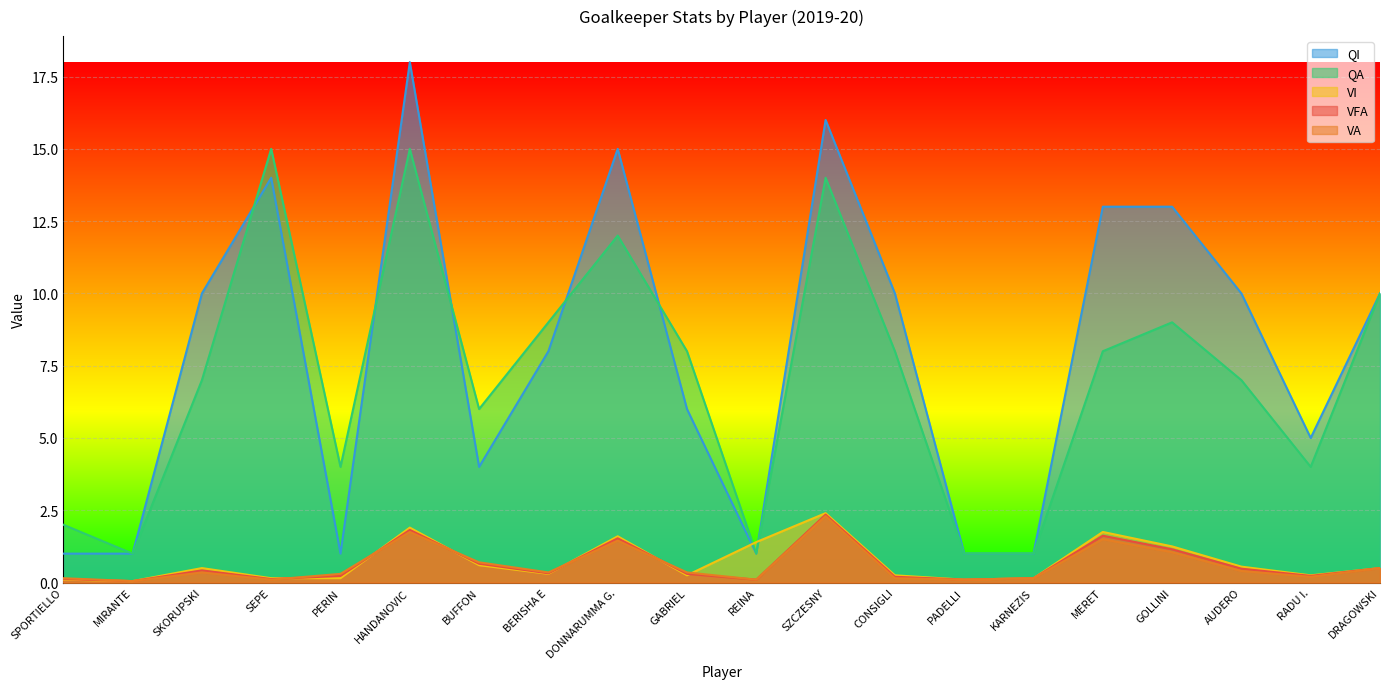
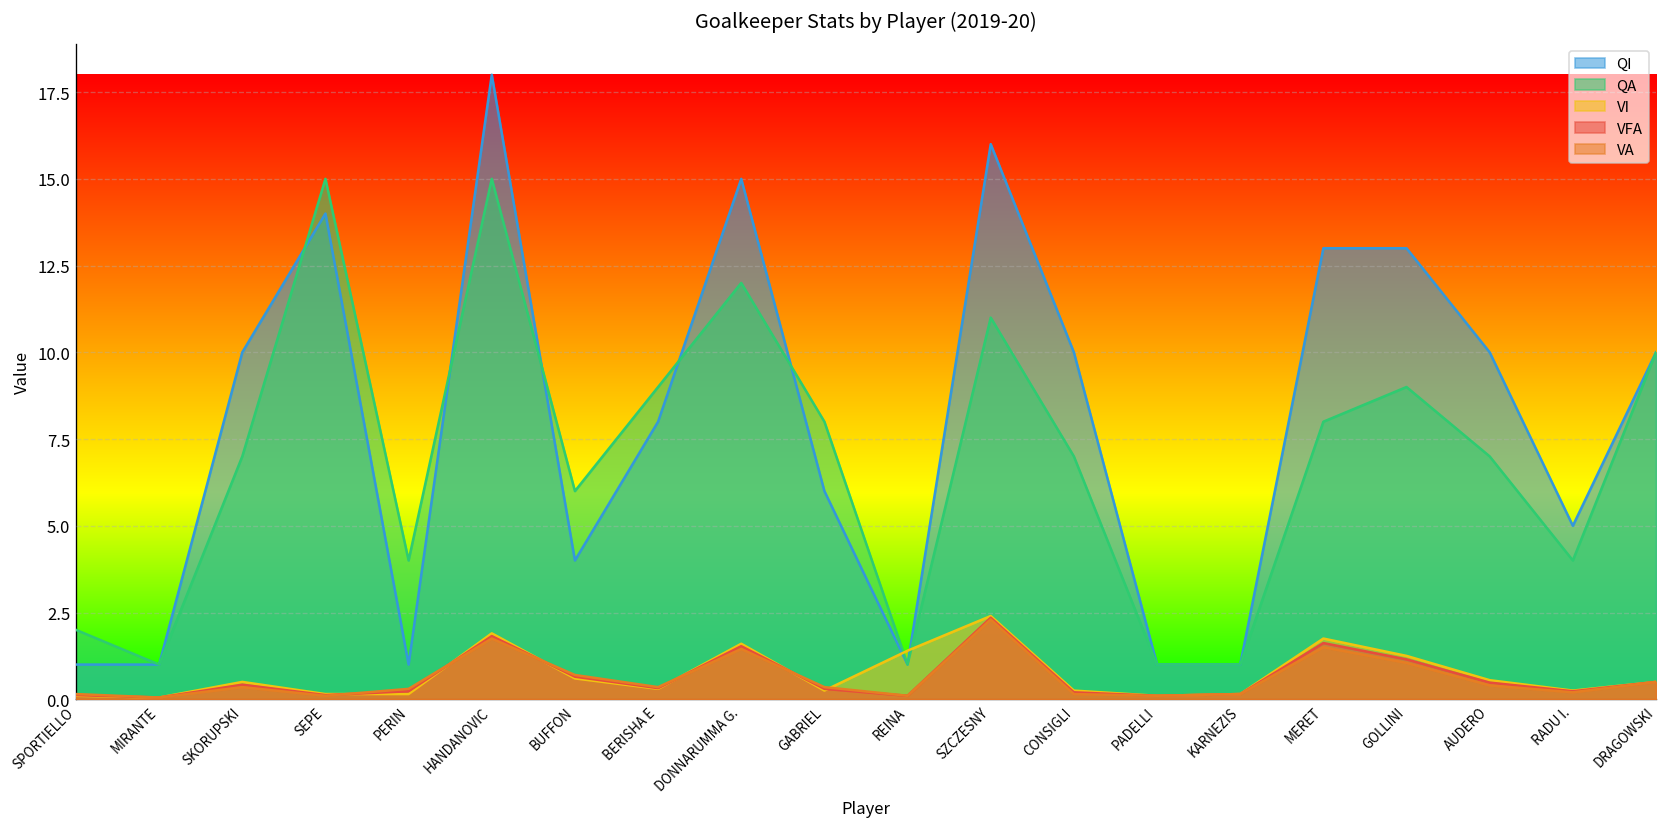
  {
    "QI": {
      "SPORTIELLO": 1,
      "SKORUPSKI": 10,
      "SEPE": 14,
      "PERIN": 1,
      "HANDANOVIC": 18,
      "BUFFON": 4,
      "BERISHA E": 8,
      "DONNARUMMA G.": 15,
      "GABRIEL": 6,
      "SZCZESNY": 16,
      "CONSIGLI": 10,
      "MERET": 13,
      "GOLLINI": 13,
      "AUDERO": 10,
      "RADU I.": 5
    },
    "QA": {
      "SPORTIELLO": 2,
      "SKORUPSKI": 7,
      "SEPE": 15,
      "PERIN": 4,
      "HANDANOVIC": 15,
      "BUFFON": 6,
      "BERISHA E": 9,
      "DONNARUMMA G.": 12,
      "GABRIEL": 8,
-     "SZCZESNY": 14,
-     "CONSIGLI": 8,
+     "SZCZESNY": 11,
+     "CONSIGLI": 7,
      "MERET": 8,
      "GOLLINI": 9,
      "AUDERO": 7,
      "RADU I.": 4
    },
    "VI": {
      "REINA": 1.4,
      "MERET": 1.8,
      "GOLLINI": 1.3
    }
  }
